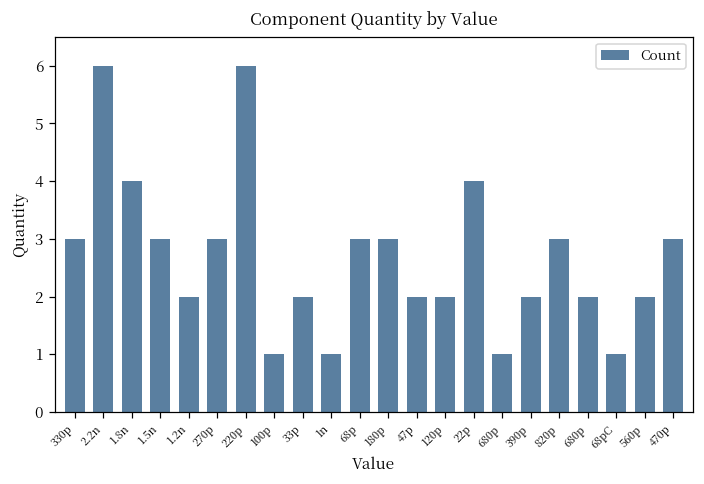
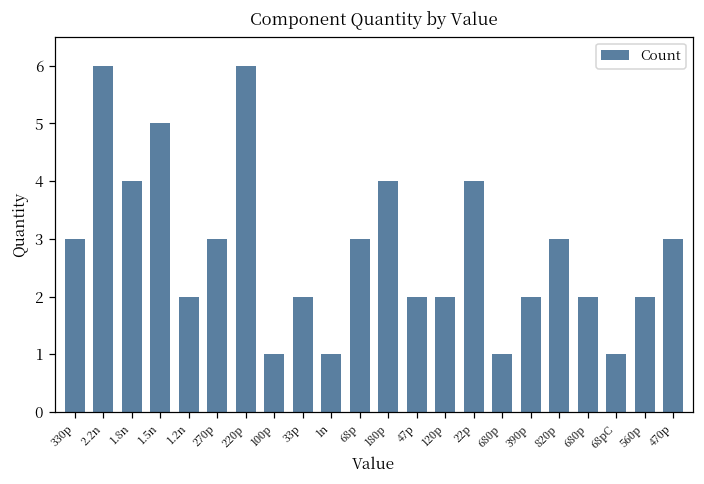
  {
    "330p": 3,
    "2.2n": 6,
    "1.8n": 4,
-   "1.5n": 3,
+   "1.5n": 5,
    "1.2n": 2,
    "270p": 3,
    "220p": 6,
    "100p": 1,
    "33p": 2,
    "1n": 1,
    "68p": 3,
-   "180p": 3,
+   "180p": 4,
    "47p": 2,
    "120p": 2,
    "22p": 4,
    "390p": 2,
    "820p": 3,
    "68pC": 1,
    "560p": 2,
    "470p": 3
  }
